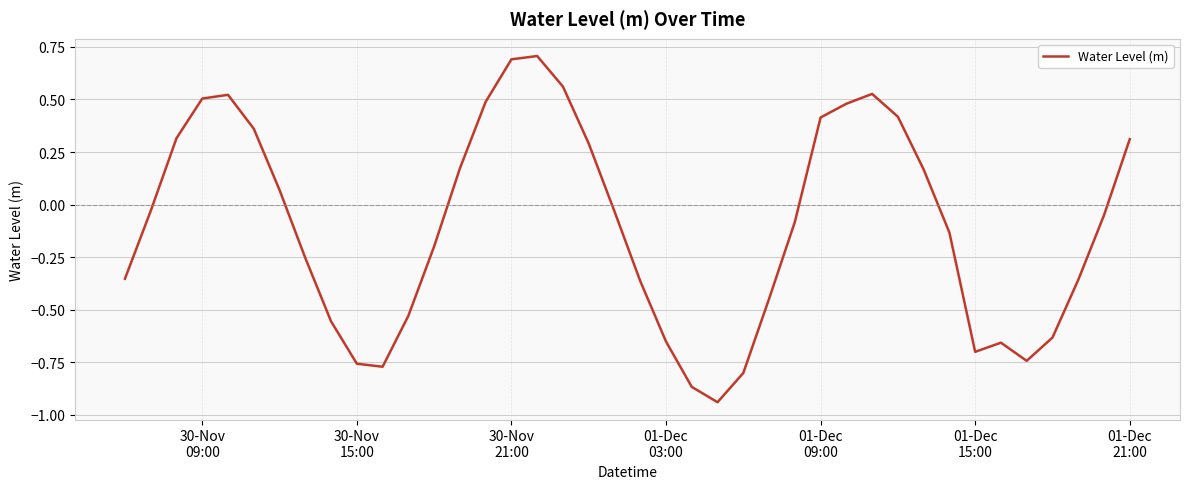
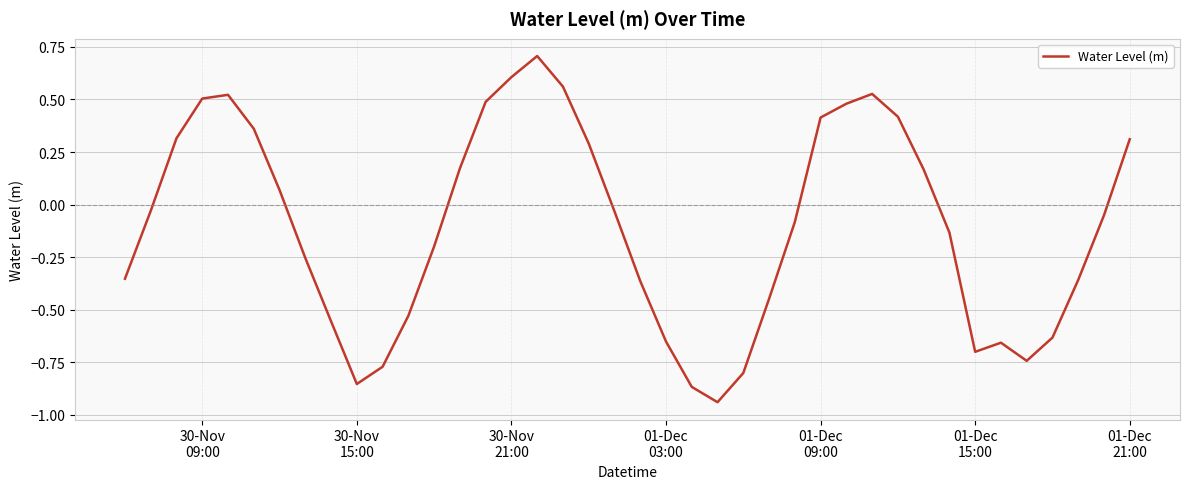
  {
    "30-Nov 09:00": 0.50,
-   "30-Nov 15:00": -0.76,
-   "30-Nov 21:00": 0.69,
+   "30-Nov 15:00": -0.85,
+   "30-Nov 21:00": 0.61,
    "01-Dec 03:00": -0.65,
    "01-Dec 09:00": 0.41,
    "01-Dec 15:00": -0.70,
    "01-Dec 21:00": 0.31
  }
